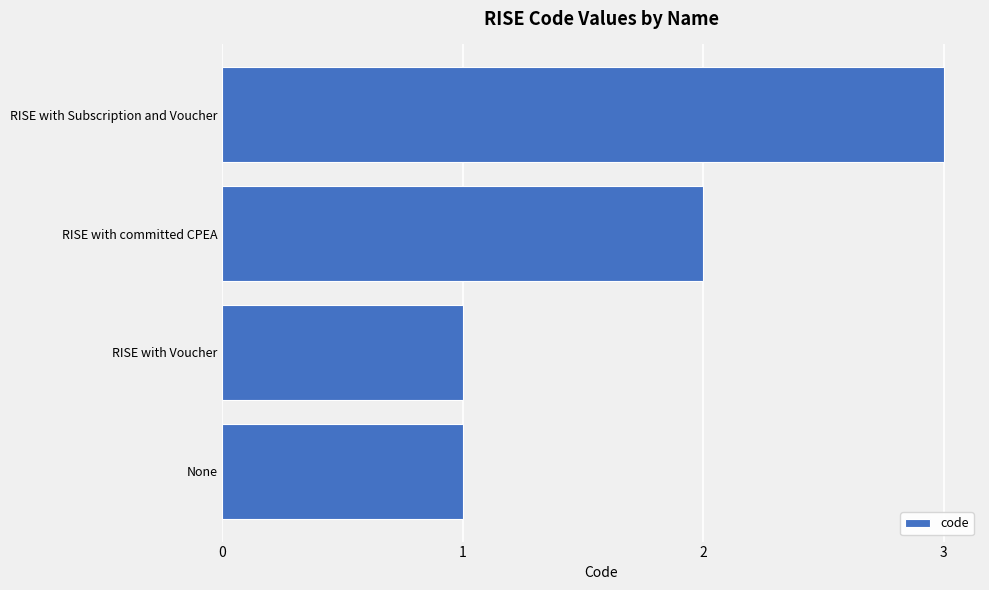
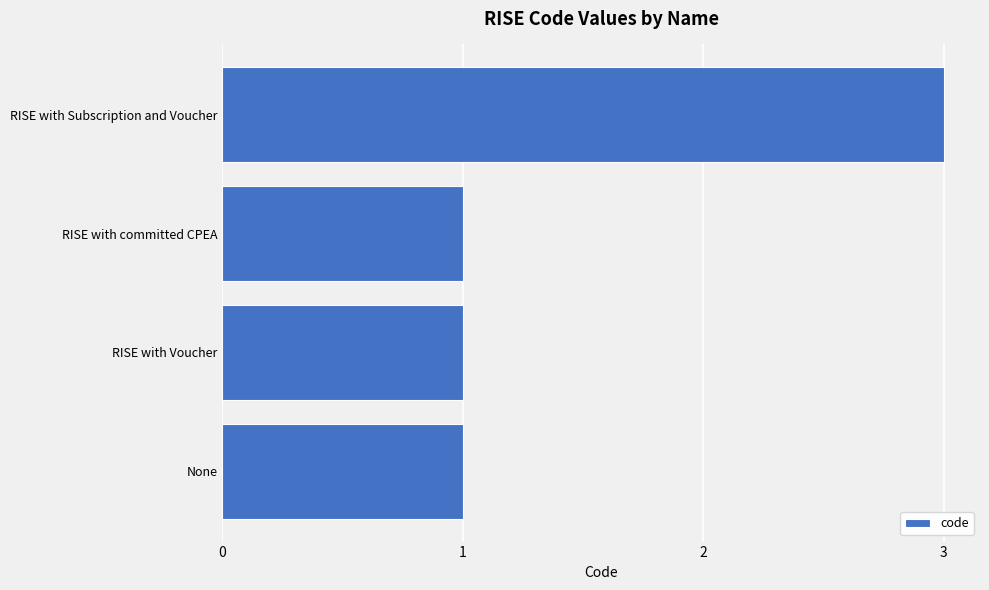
  {
    "RISE with Subscription and Voucher": 3,
-   "RISE with committed CPEA": 2,
+   "RISE with committed CPEA": 1,
    "RISE with Voucher": 1,
    "None": 1
  }
